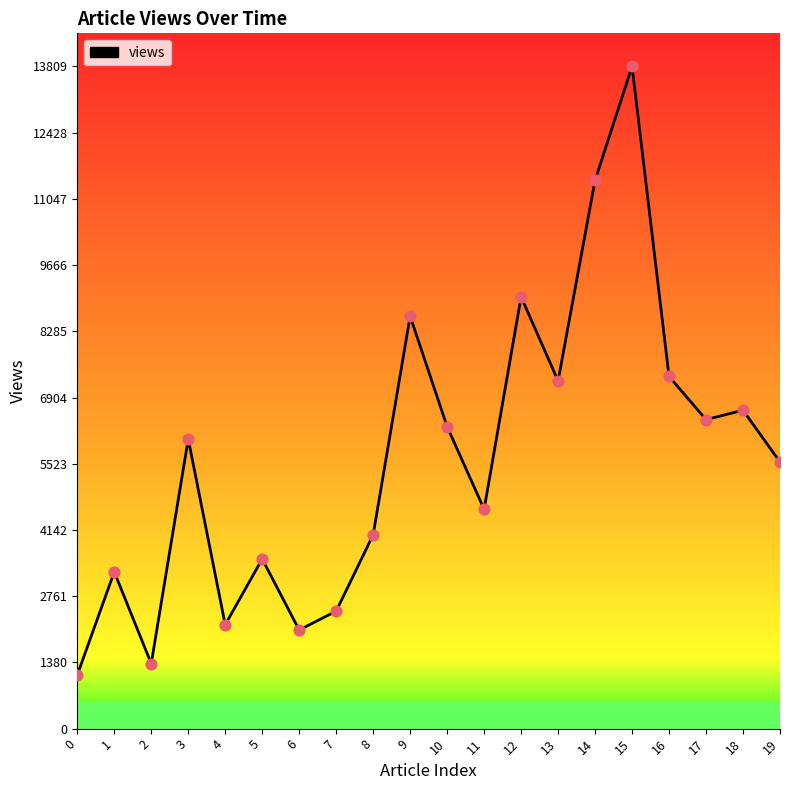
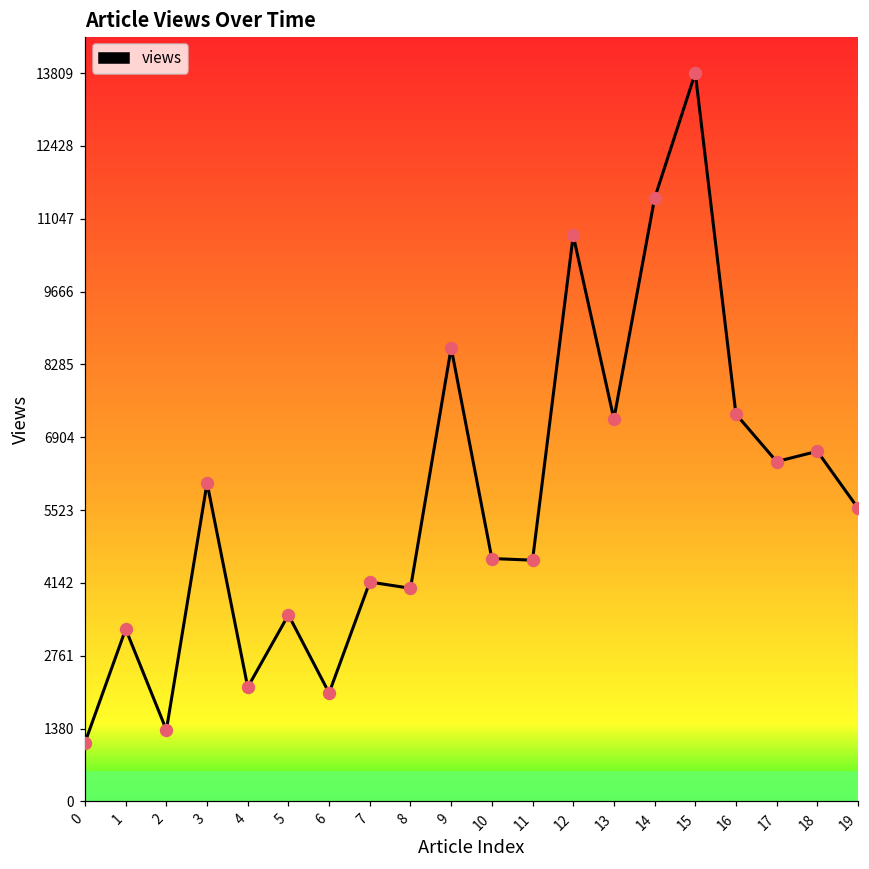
  {
    "0": 1100,
    "1": 3300,
    "2": 1400,
    "3": 6000,
    "4": 2200,
    "5": 3500,
    "6": 2100,
-   "7": 2500,
+   "7": 4200,
    "8": 4000,
    "9": 8600,
-   "10": 6300,
+   "10": 4600,
    "11": 4600,
-   "12": 9000,
+   "12": 10700,
    "13": 7300,
    "14": 11400,
    "15": 13800,
    "16": 7300,
    "17": 6400,
    "18": 6600,
    "19": 5600
  }
